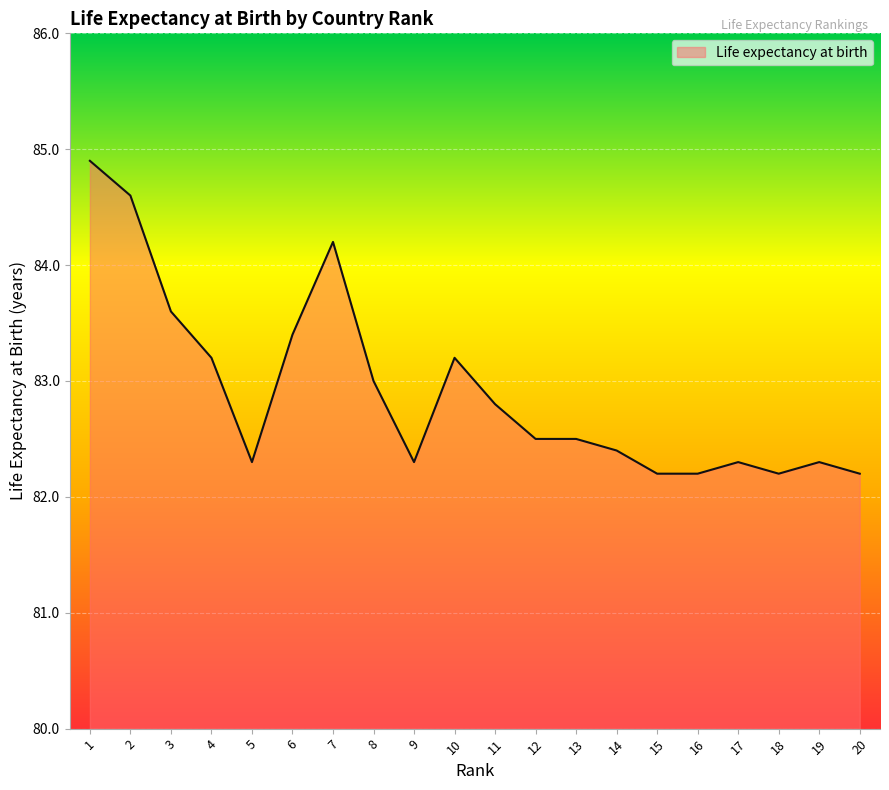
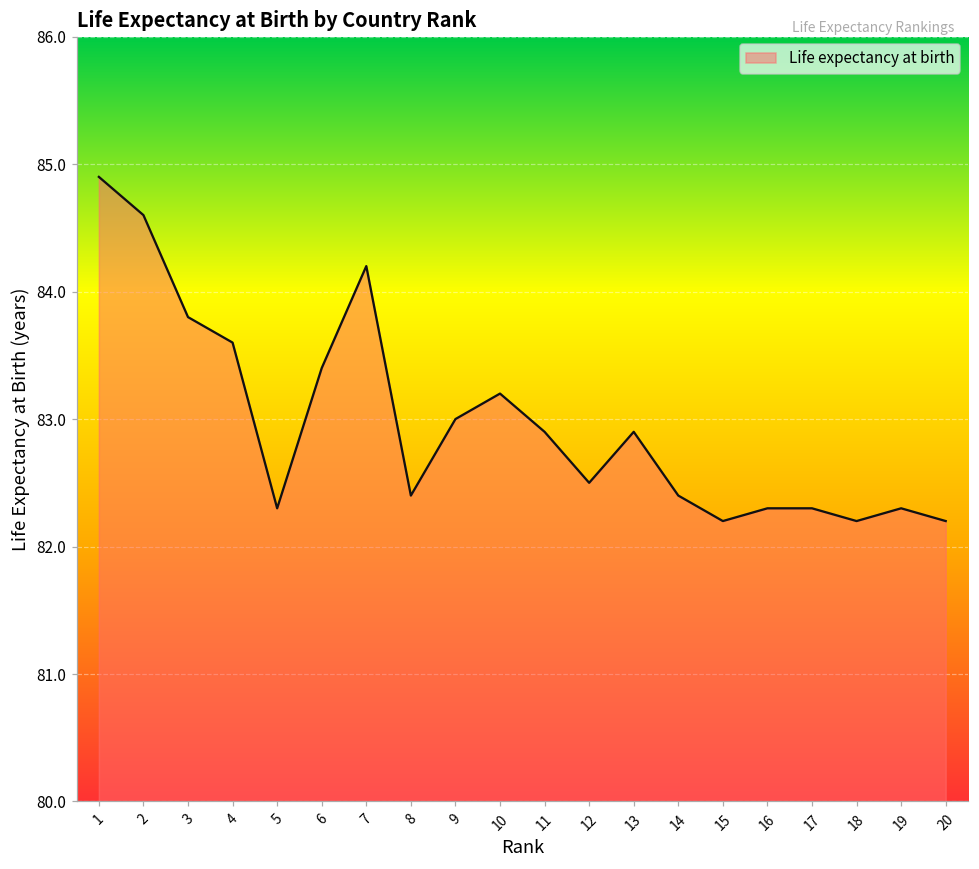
  {
    "1": 84.9,
    "2": 84.6,
-   "3": 83.6,
-   "4": 83.2,
+   "3": 83.8,
+   "4": 83.6,
    "5": 82.3,
    "6": 83.4,
    "7": 84.2,
-   "8": 83.0,
-   "9": 82.3,
+   "8": 82.4,
+   "9": 83.0,
    "10": 83.2,
-   "11": 82.8,
+   "11": 82.9,
    "12": 82.5,
-   "13": 82.5,
+   "13": 82.9,
    "14": 82.4,
    "15": 82.2,
-   "16": 82.2,
+   "16": 82.3,
    "17": 82.3,
    "18": 82.2,
    "19": 82.3,
    "20": 82.2
  }
